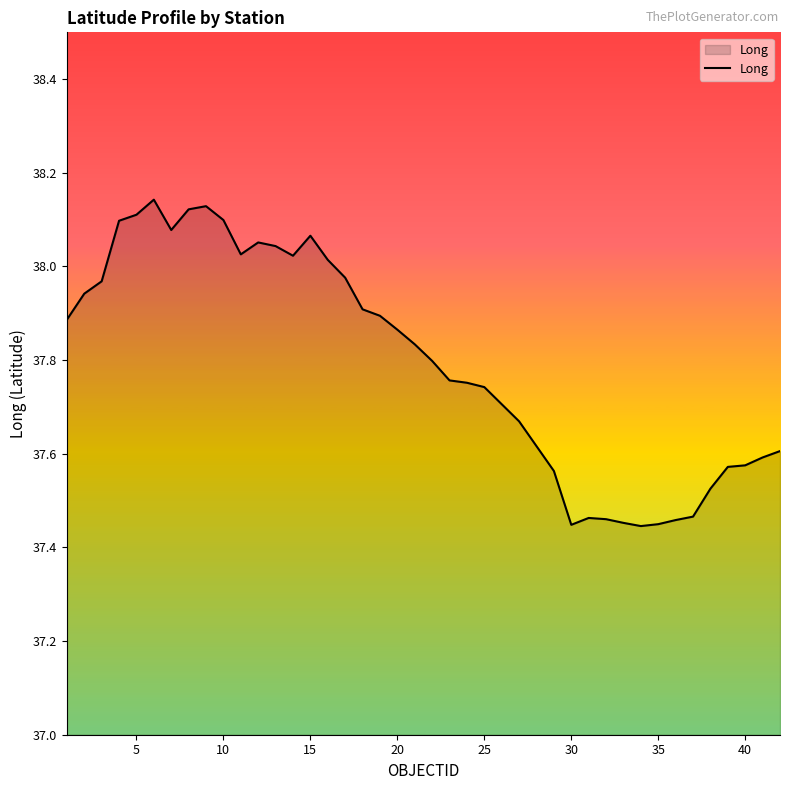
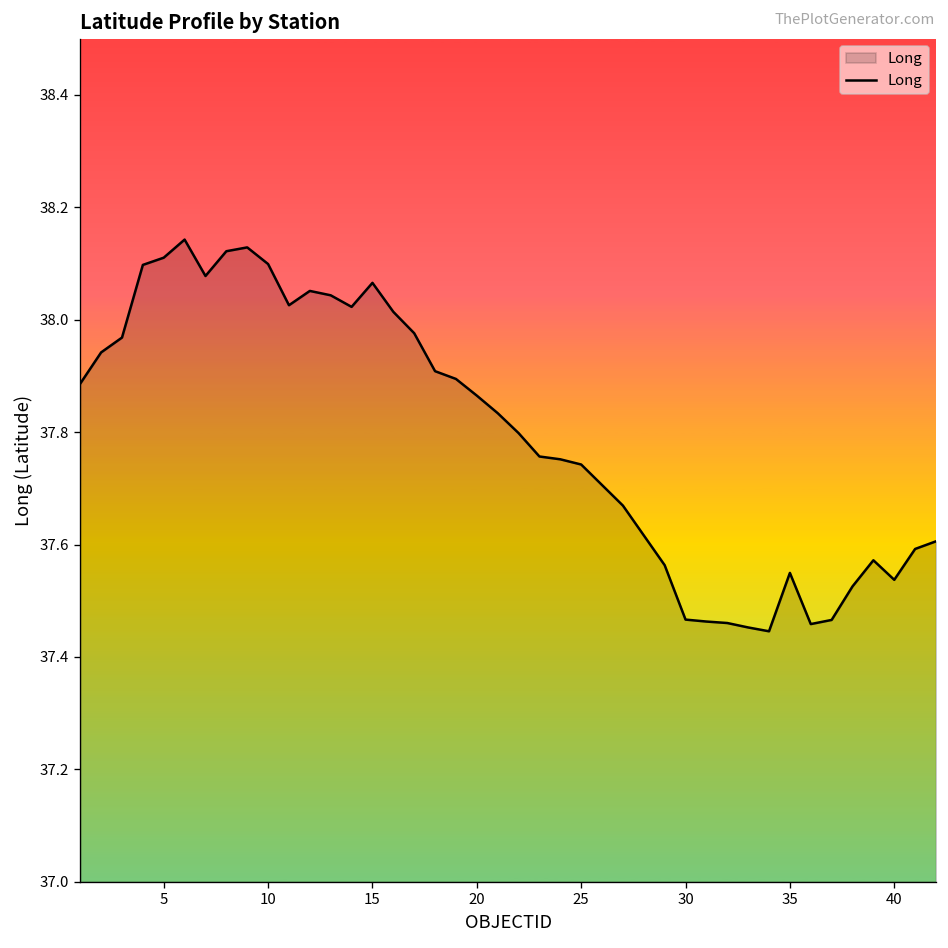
  {
    "5": 38.11,
    "10": 38.10,
    "15": 38.07,
    "20": 37.86,
    "25": 37.74,
-   "30": 37.45,
-   "35": 37.45,
-   "40": 37.58
+   "30": 37.47,
+   "35": 37.55,
+   "40": 37.54
  }
